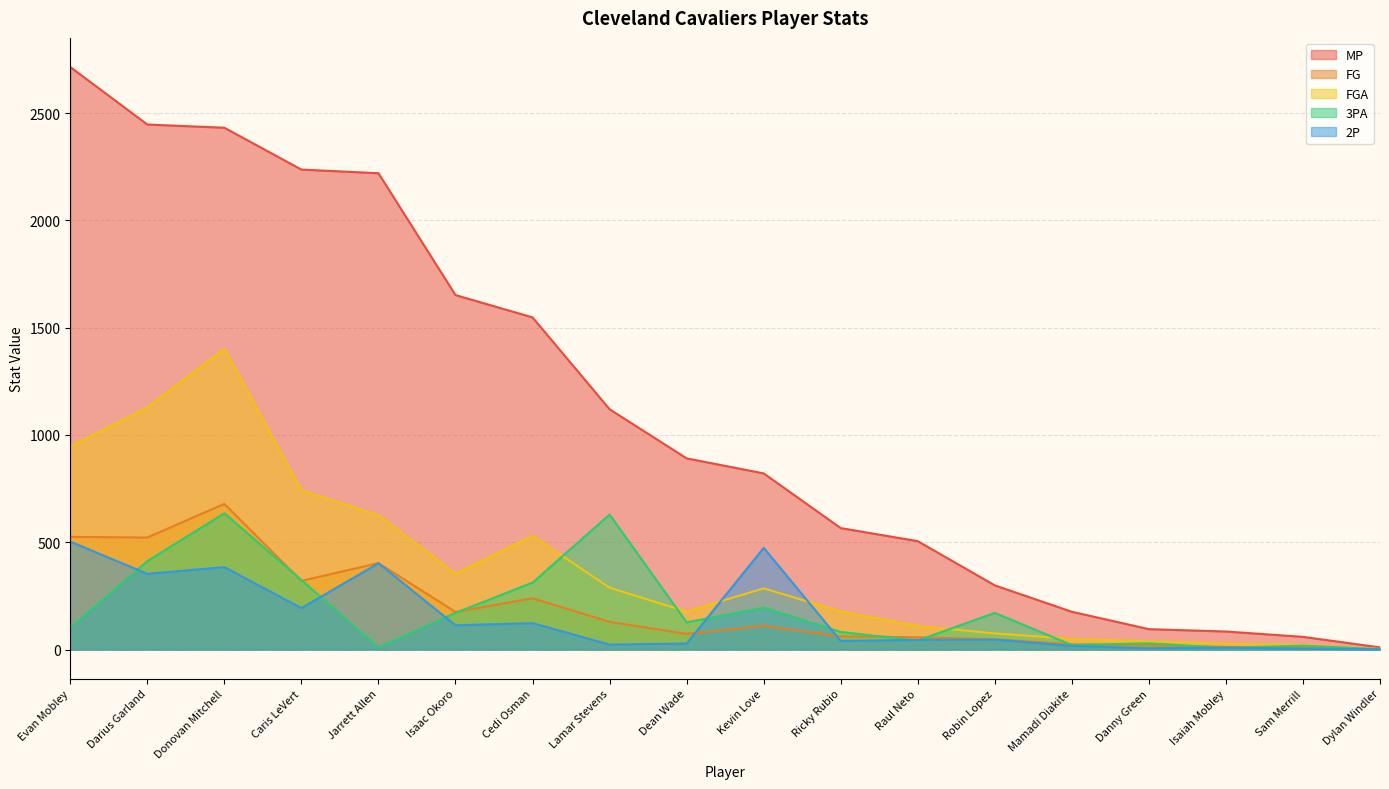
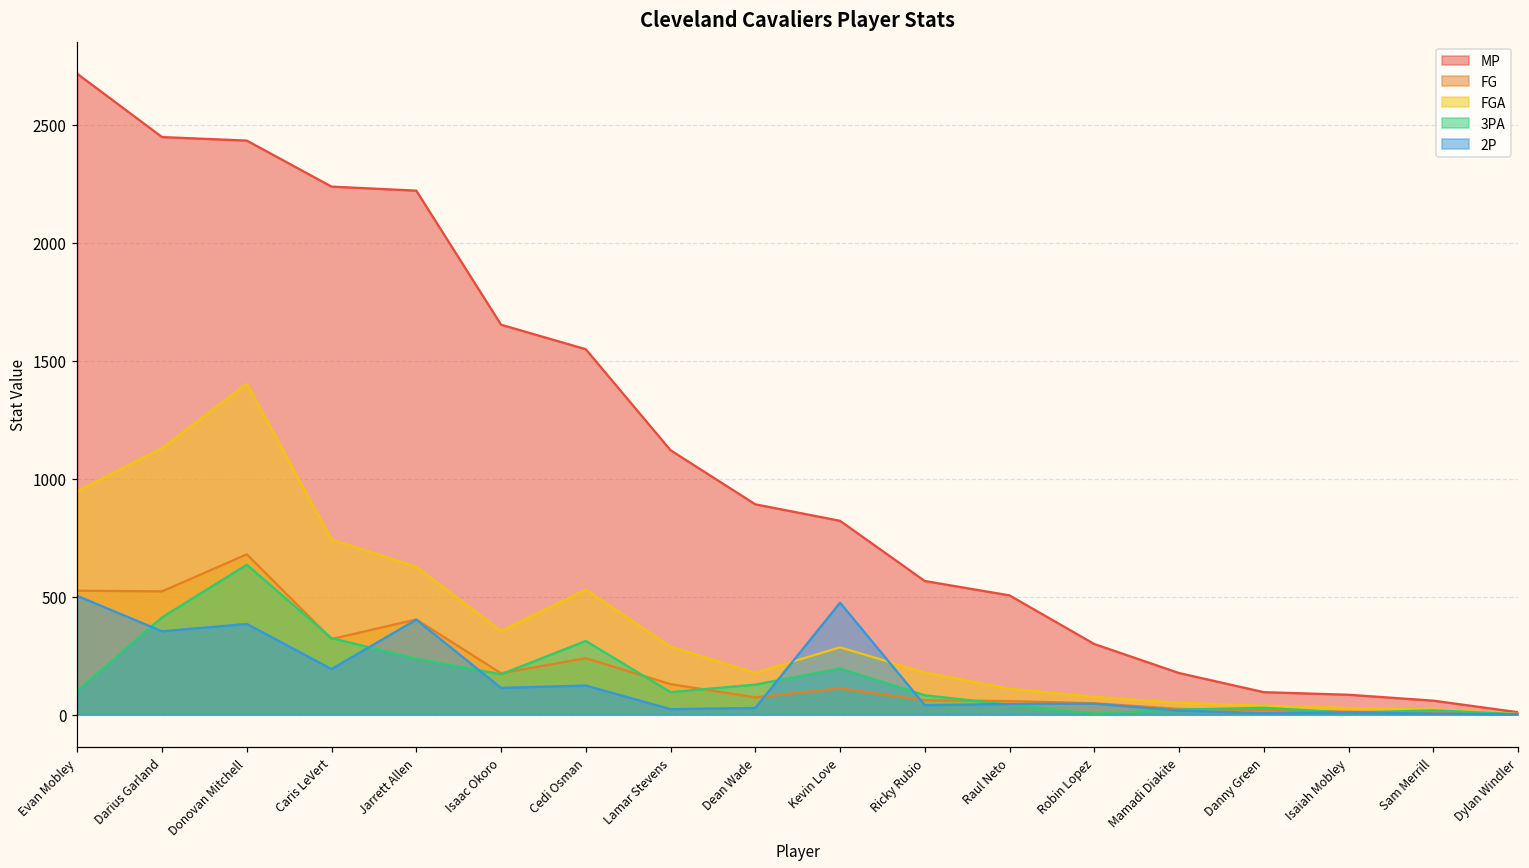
  {
    "3PA": {
      "Evan Mobley": 100,
      "Darius Garland": 410,
      "Donovan Mitchell": 640,
-     "Jarrett Allen": 10,
+     "Jarrett Allen": 240,
      "Cedi Osman": 310,
-     "Lamar Stevens": 630,
+     "Lamar Stevens": 100,
      "Dean Wade": 130,
      "Kevin Love": 200,
      "Ricky Rubio": 80,
-     "Robin Lopez": 170
+     "Robin Lopez": 0
    },
    "2P": {
      "Evan Mobley": 500,
      "Darius Garland": 350,
      "Donovan Mitchell": 380,
      "Caris LeVert": 190,
      "Isaac Okoro": 110,
      "Cedi Osman": 120,
      "Lamar Stevens": 20,
      "Dean Wade": 30,
      "Kevin Love": 470,
      "Ricky Rubio": 40,
      "Danny Green": 10
    }
  }
